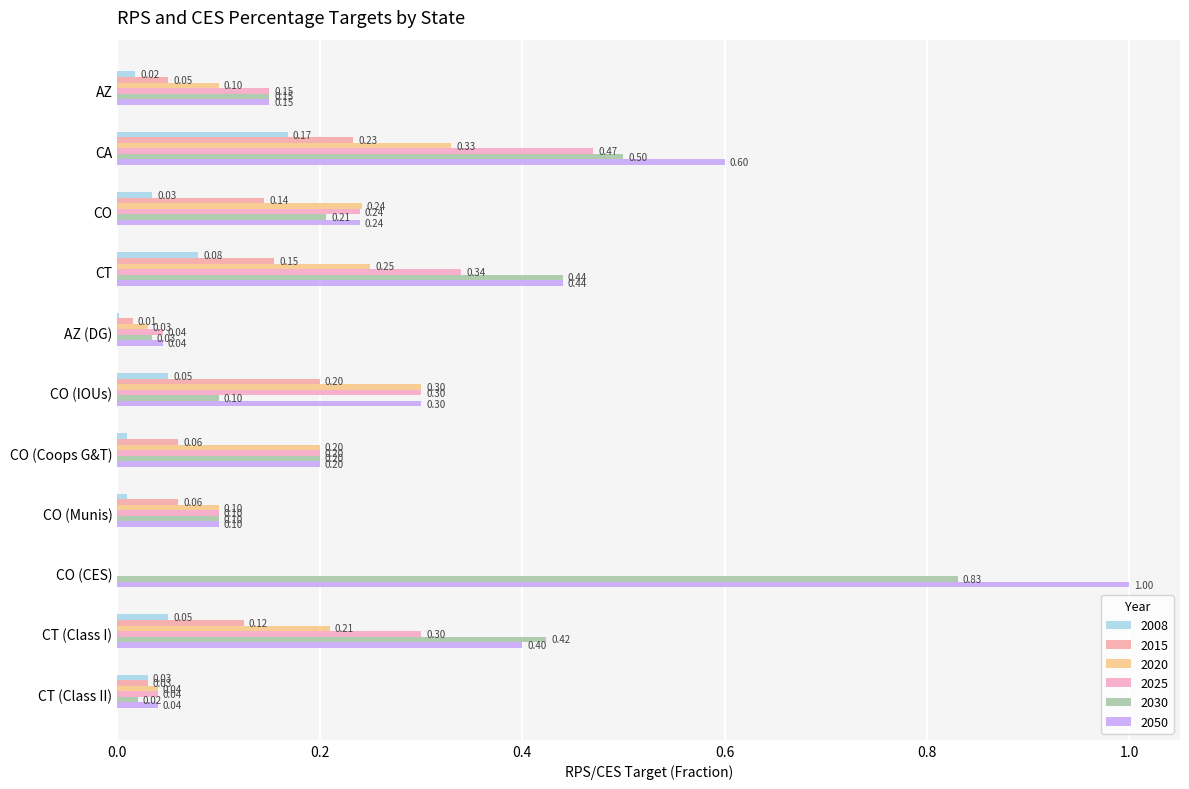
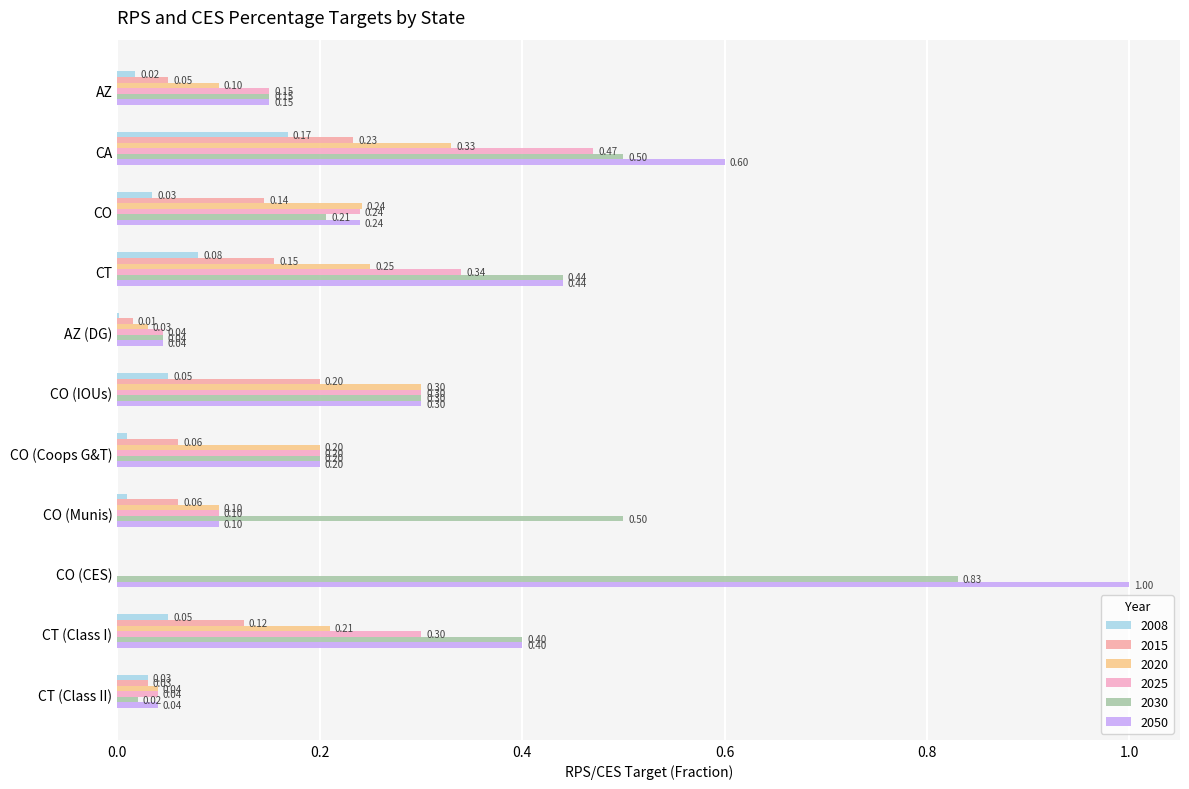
  {
    "2030": {
      "CA": 0.50,
      "CO": 0.21,
-     "AZ (DG)": 0.03,
-     "CO (IOUs)": 0.10,
-     "CO (Munis)": 0.10,
+     "AZ (DG)": 0.04,
+     "CO (IOUs)": 0.30,
+     "CO (Munis)": 0.50,
      "CO (CES)": 0.83,
-     "CT (Class I)": 0.42,
+     "CT (Class I)": 0.40,
      "CT (Class II)": 0.02
    }
  }
